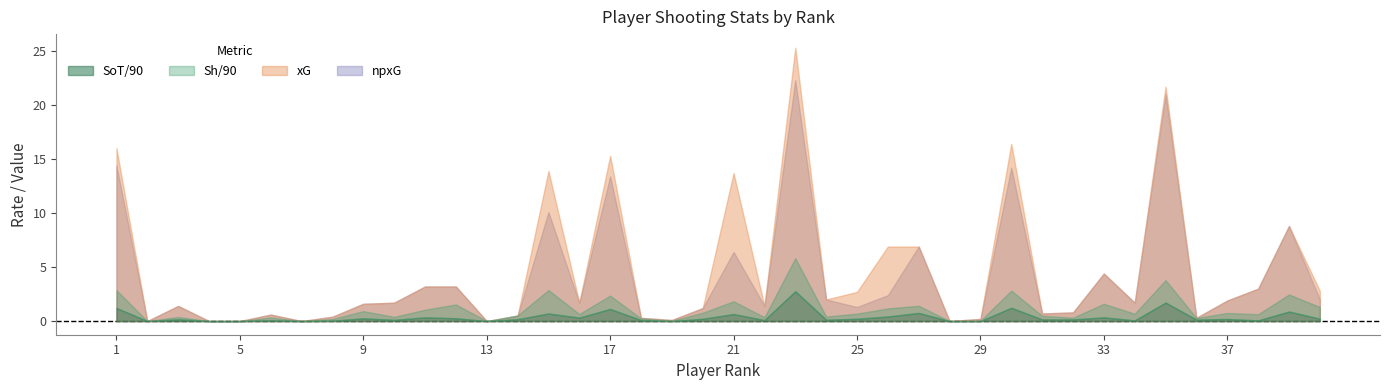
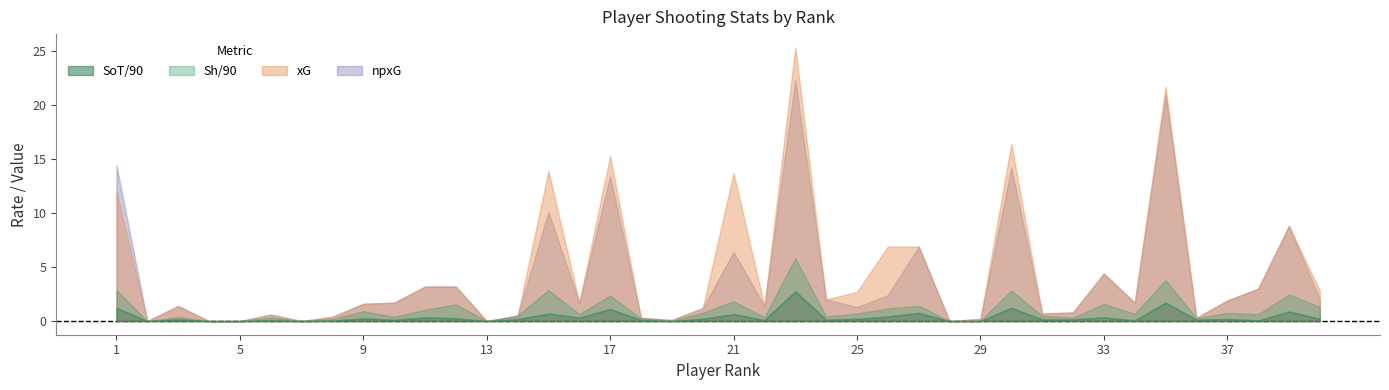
  {
    "xG": {
-     "1": 16,
+     "1": 12,
      "17": 15.3,
      "21": 13.7,
      "25": 2.7
    }
  }
